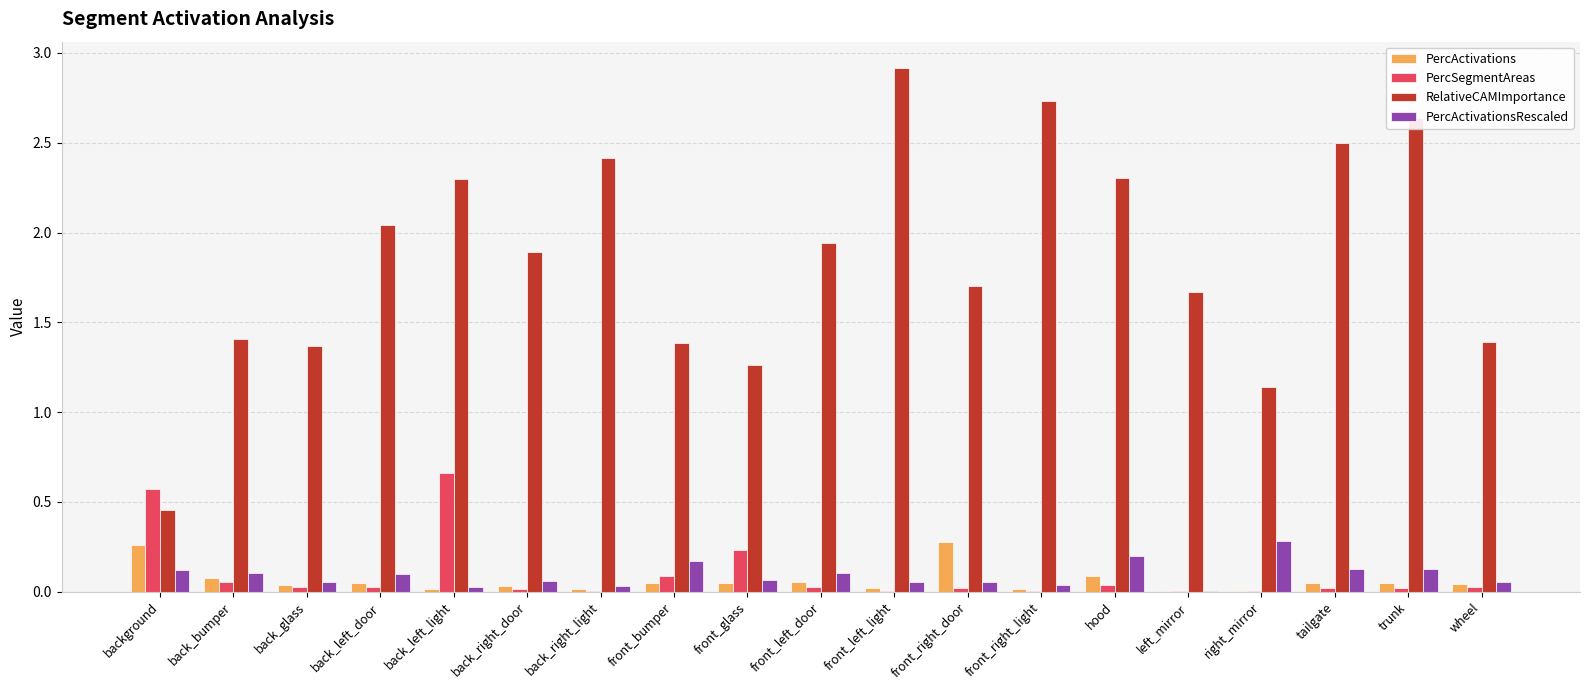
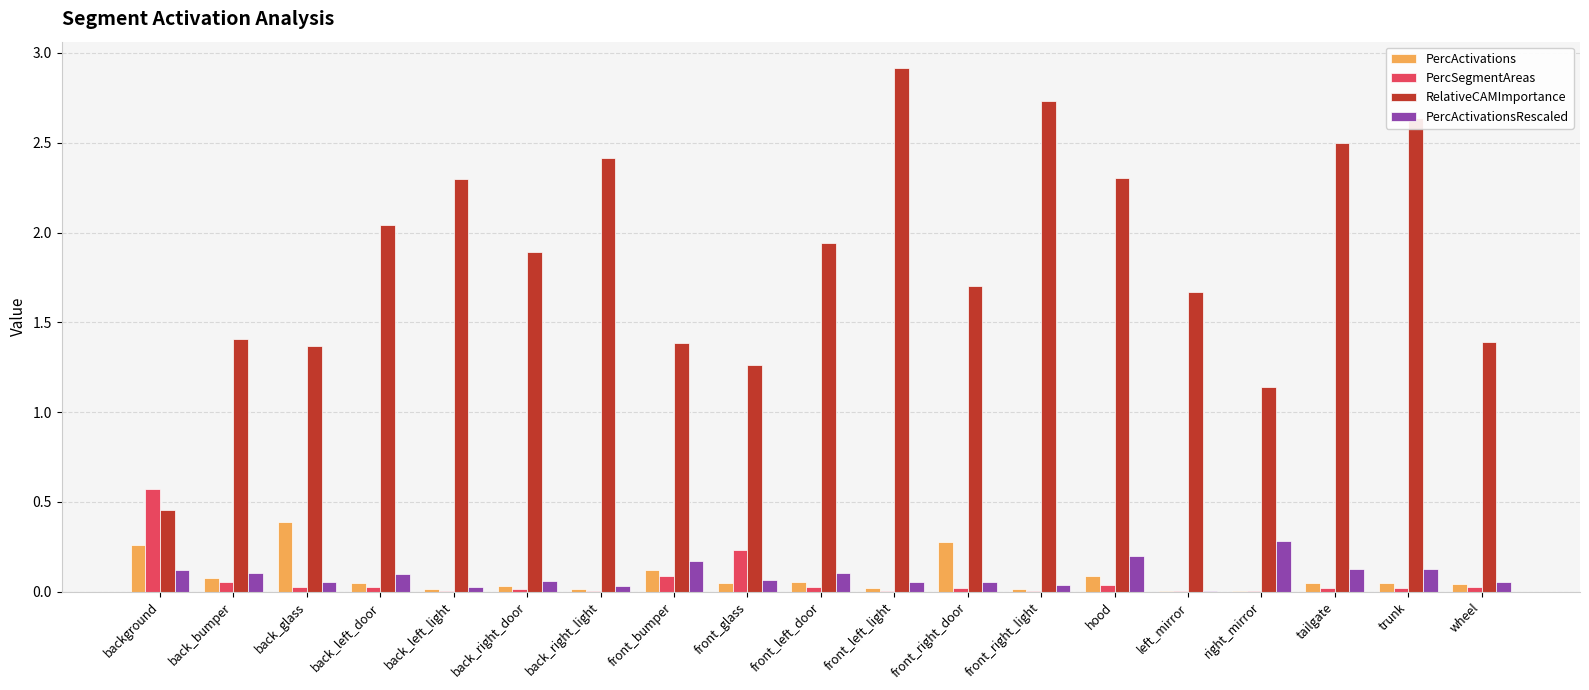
  {
    "PercActivations": {
      "background": 0.26,
      "back_bumper": 0.08,
-     "back_glass": 0.04,
+     "back_glass": 0.39,
      "back_left_door": 0.05,
      "back_right_door": 0.03,
-     "front_bumper": 0.05,
+     "front_bumper": 0.12,
      "front_glass": 0.05,
      "front_left_door": 0.05,
      "front_left_light": 0.02,
      "front_right_door": 0.28,
      "front_right_light": 0.01,
      "hood": 0.09,
      "tailgate": 0.05,
      "trunk": 0.05,
      "wheel": 0.04
    },
    "PercSegmentAreas": {
      "background": 0.57,
      "back_bumper": 0.05,
      "back_glass": 0.03,
      "back_left_door": 0.02,
-     "back_left_light": 0.66,
+     "back_left_light": 0.01,
      "back_right_door": 0.02,
      "front_bumper": 0.09,
      "front_glass": 0.23,
      "front_left_door": 0.03,
      "front_right_door": 0.02,
      "hood": 0.04,
      "tailgate": 0.02,
      "trunk": 0.02,
      "wheel": 0.03
    },
    "RelativeCAMImportance": {
      "background": 0.46,
      "back_bumper": 1.41,
      "back_glass": 1.37,
      "back_left_door": 2.04,
      "back_left_light": 2.30,
      "back_right_door": 1.89,
      "back_right_light": 2.42,
      "front_bumper": 1.39,
      "front_glass": 1.26,
      "front_left_door": 1.94,
      "front_left_light": 2.92,
      "front_right_door": 1.70,
      "front_right_light": 2.73,
      "hood": 2.31,
      "left_mirror": 1.67,
      "right_mirror": 1.14,
      "tailgate": 2.50,
      "wheel": 1.39
    },
    "PercActivationsRescaled": {
      "background": 0.12,
      "back_bumper": 0.11,
      "back_glass": 0.05,
      "back_left_door": 0.10,
      "back_left_light": 0.03,
      "back_right_door": 0.06,
      "back_right_light": 0.03,
      "front_bumper": 0.17,
      "front_glass": 0.06,
      "front_left_door": 0.10,
      "front_left_light": 0.06,
      "front_right_door": 0.06,
      "front_right_light": 0.04,
      "hood": 0.20,
      "right_mirror": 0.28,
      "tailgate": 0.12,
      "trunk": 0.12,
      "wheel": 0.06
    }
  }
